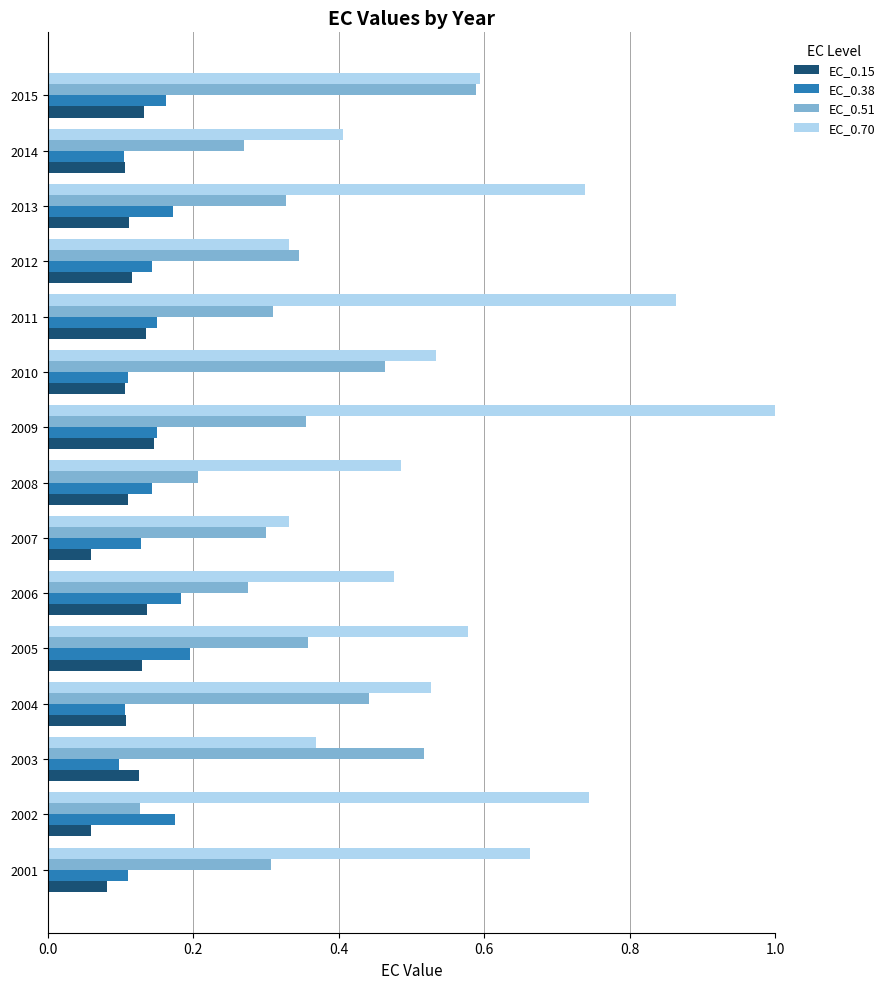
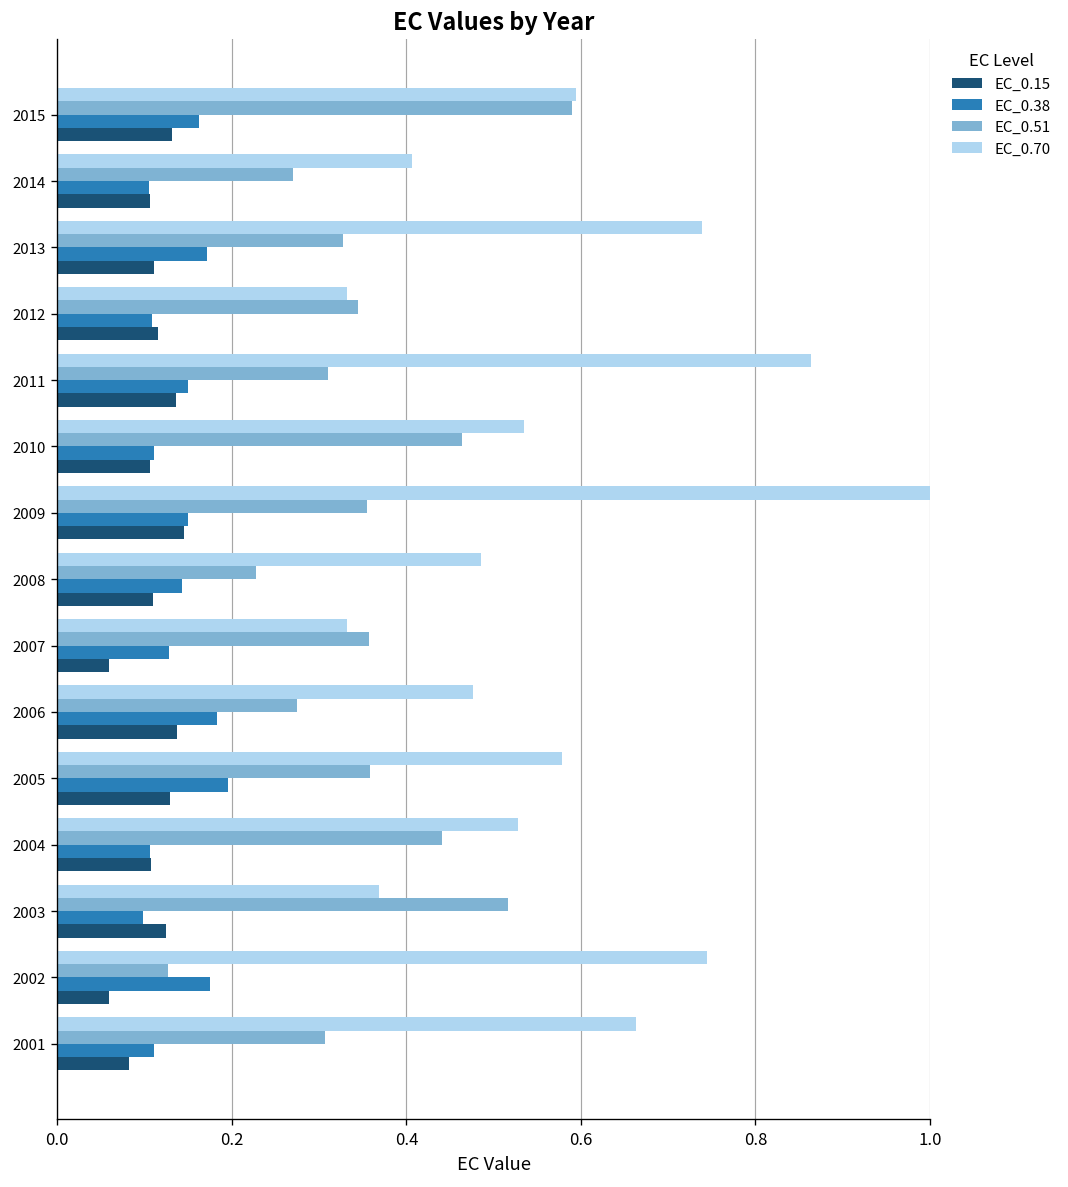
  {
    "EC_0.15": {
      "2015": 0.13,
      "2014": 0.11,
      "2013": 0.11,
      "2012": 0.12,
      "2011": 0.14,
      "2010": 0.11,
      "2009": 0.15,
      "2008": 0.11,
      "2007": 0.06,
      "2006": 0.14,
      "2005": 0.13,
      "2004": 0.11,
      "2003": 0.13,
      "2002": 0.06,
      "2001": 0.08
    },
    "EC_0.38": {
      "2015": 0.16,
      "2014": 0.10,
      "2013": 0.17,
-     "2012": 0.14,
+     "2012": 0.11,
      "2011": 0.15,
      "2010": 0.11,
      "2009": 0.15,
      "2008": 0.14,
      "2007": 0.13,
      "2006": 0.18,
      "2005": 0.20,
      "2004": 0.11,
      "2003": 0.10,
      "2002": 0.17,
      "2001": 0.11
    },
    "EC_0.51": {
      "2015": 0.59,
      "2014": 0.27,
      "2013": 0.33,
      "2012": 0.34,
      "2011": 0.31,
      "2010": 0.46,
      "2009": 0.36,
-     "2008": 0.21,
-     "2007": 0.30,
+     "2008": 0.23,
+     "2007": 0.36,
      "2006": 0.27,
      "2005": 0.36,
      "2004": 0.44,
      "2003": 0.52,
      "2002": 0.13,
      "2001": 0.31
    },
    "EC_0.70": {
      "2015": 0.59,
      "2014": 0.41,
      "2013": 0.74,
      "2012": 0.33,
      "2011": 0.86,
      "2010": 0.53,
      "2009": 1.00,
      "2008": 0.49,
      "2007": 0.33,
      "2006": 0.48,
      "2005": 0.58,
      "2004": 0.53,
      "2003": 0.37,
      "2002": 0.74,
      "2001": 0.66
    }
  }
